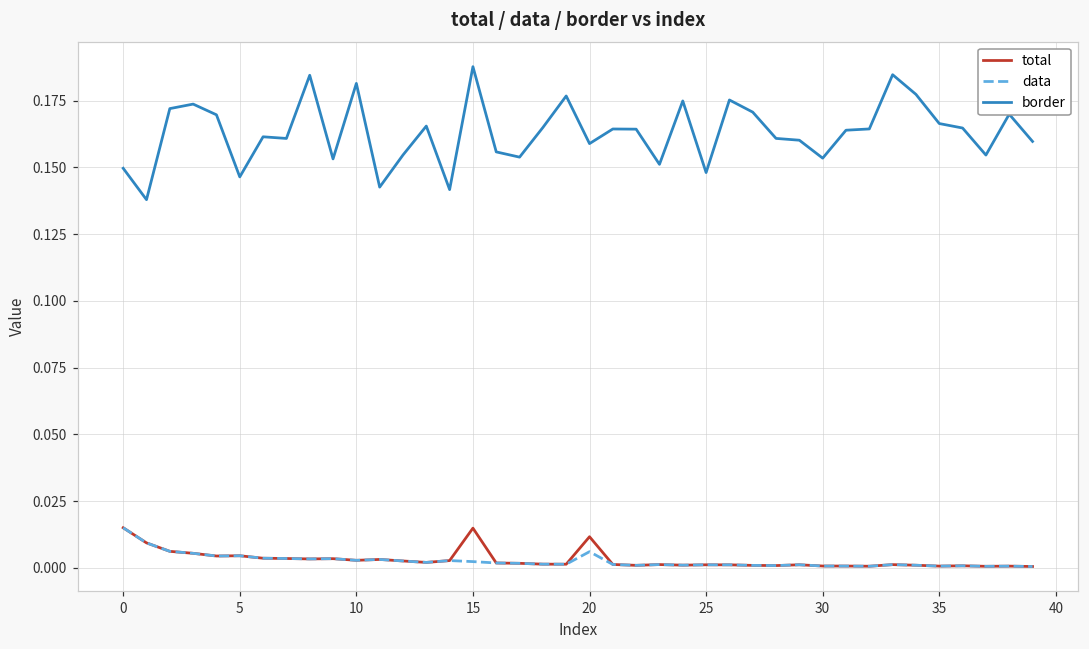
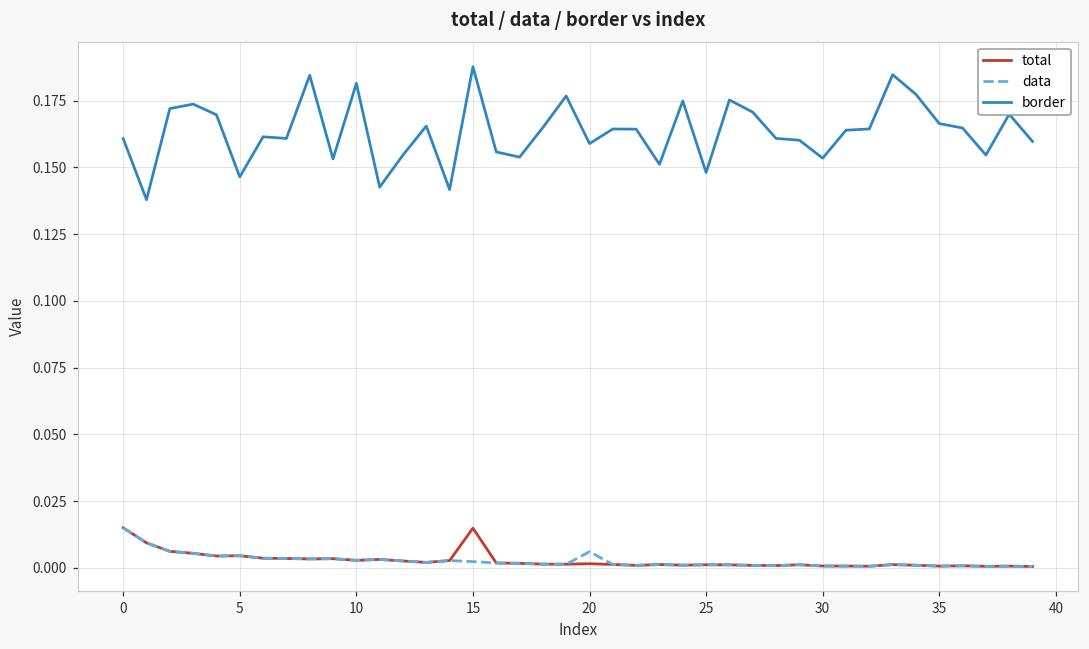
  {
    "total": {
      "15": 0.015,
-     "20": 0.012
+     "20": 0.002
    },
    "data": {
      "15": 0.002,
      "20": 0.006
    },
    "border": {
-     "0": 0.150,
+     "0": 0.161,
      "5": 0.146,
      "10": 0.181,
      "15": 0.188,
      "20": 0.159,
      "25": 0.148,
      "30": 0.153,
      "35": 0.166
    }
  }
